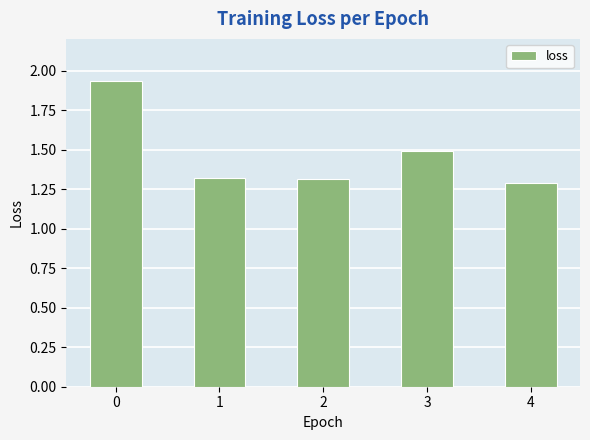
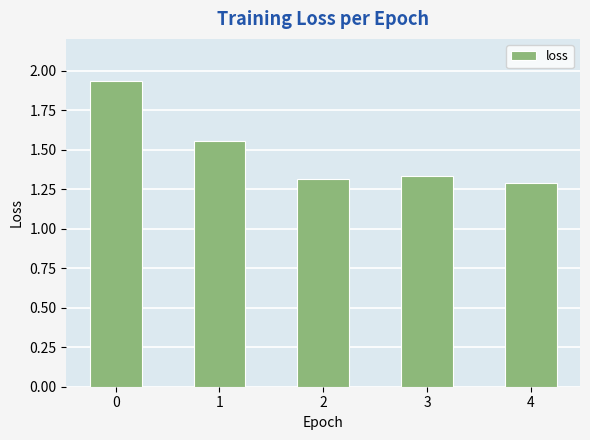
  {
    "0": 1.93,
-   "1": 1.32,
+   "1": 1.55,
    "2": 1.31,
-   "3": 1.49,
+   "3": 1.33,
    "4": 1.29
  }
